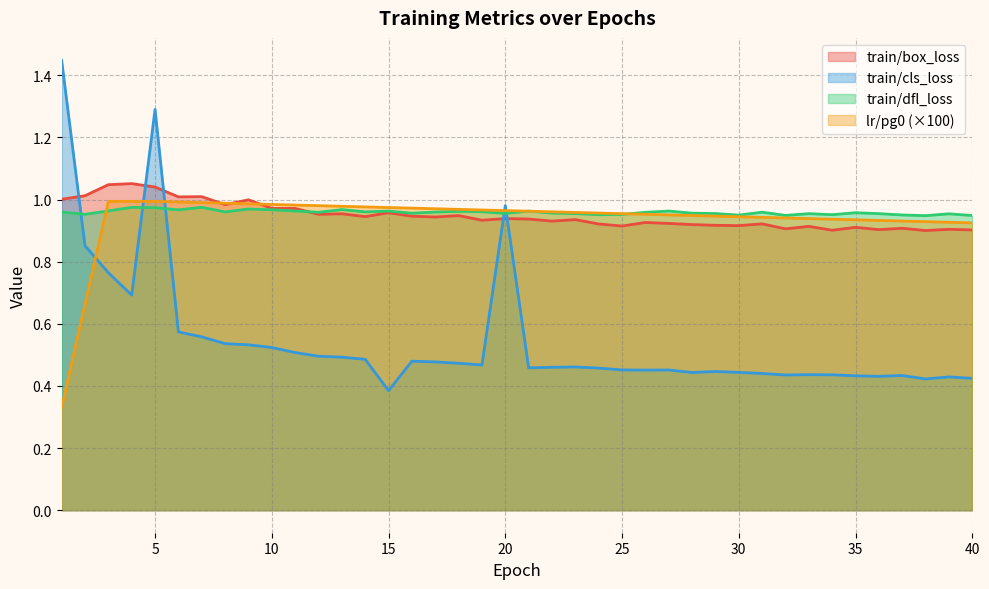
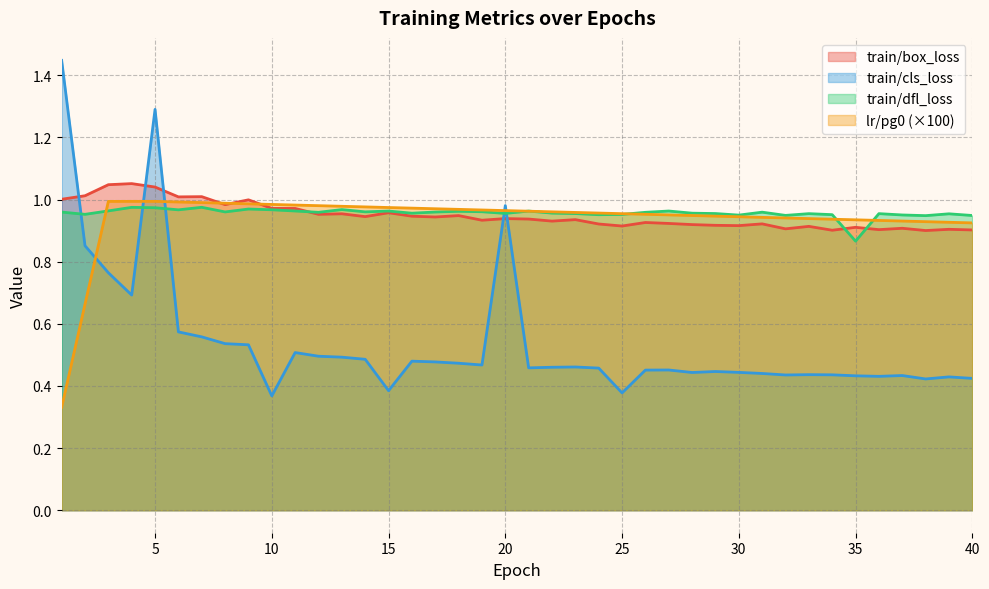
  {
    "train/cls_loss": {
      "5": 1.29,
-     "10": 0.52,
+     "10": 0.37,
      "15": 0.38,
      "20": 0.98,
-     "25": 0.45,
+     "25": 0.38,
      "30": 0.44,
      "35": 0.43,
      "40": 0.42
    },
    "train/dfl_loss": {
      "5": 0.97,
      "20": 0.96,
-     "35": 0.96,
+     "35": 0.87,
      "40": 0.95
    }
  }
